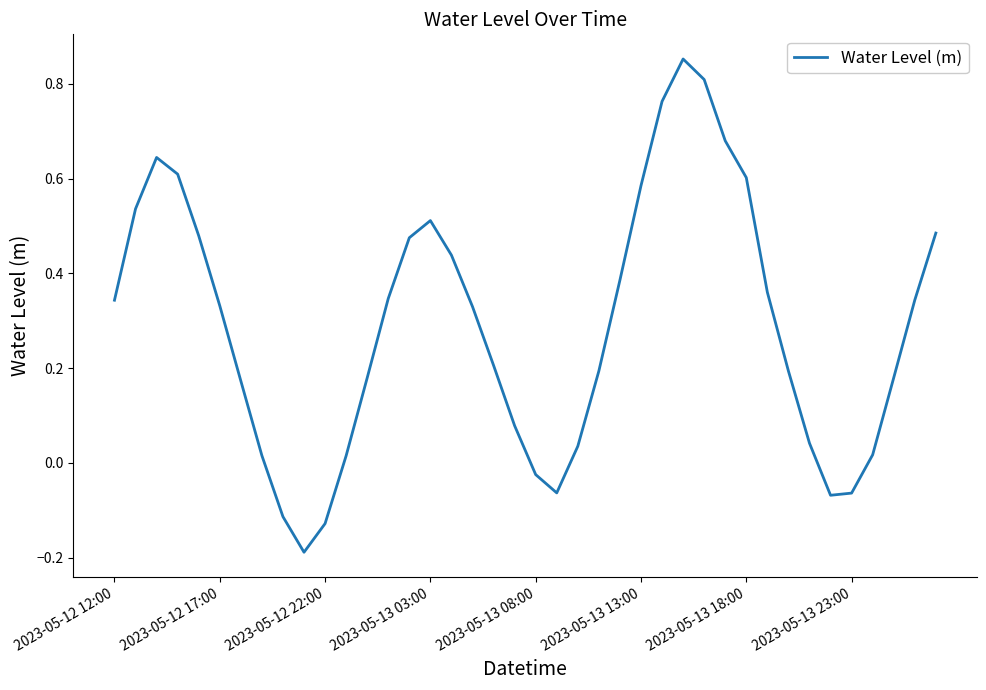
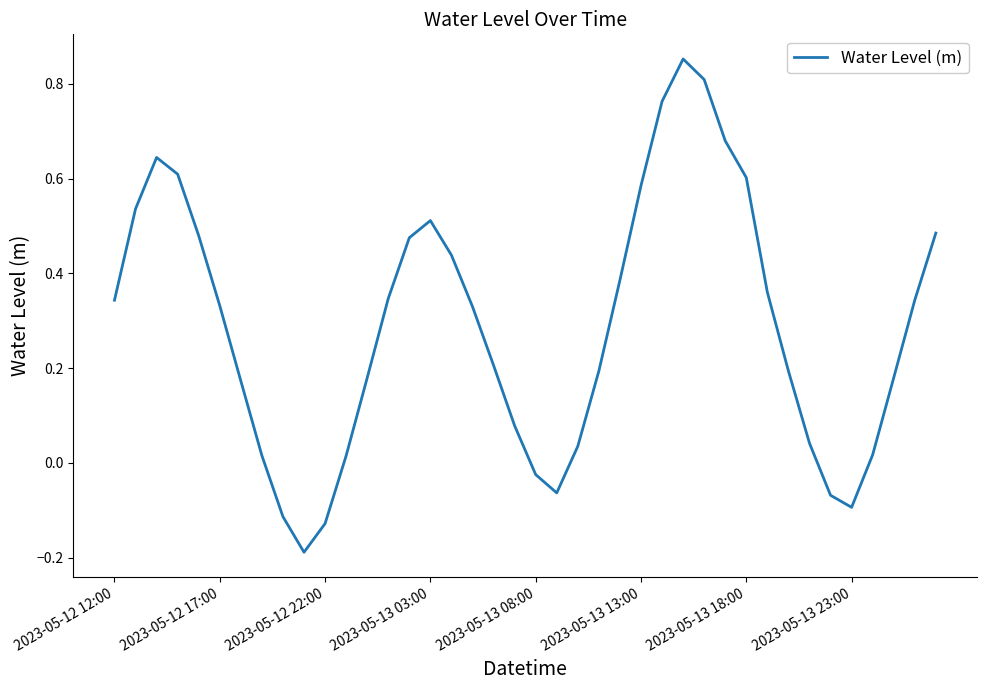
  {
    "2023-05-12 12:00": 0.34,
    "2023-05-12 17:00": 0.33,
    "2023-05-12 22:00": -0.13,
    "2023-05-13 03:00": 0.51,
    "2023-05-13 08:00": -0.02,
    "2023-05-13 13:00": 0.58,
    "2023-05-13 18:00": 0.60,
-   "2023-05-13 23:00": -0.06
+   "2023-05-13 23:00": -0.09
  }
